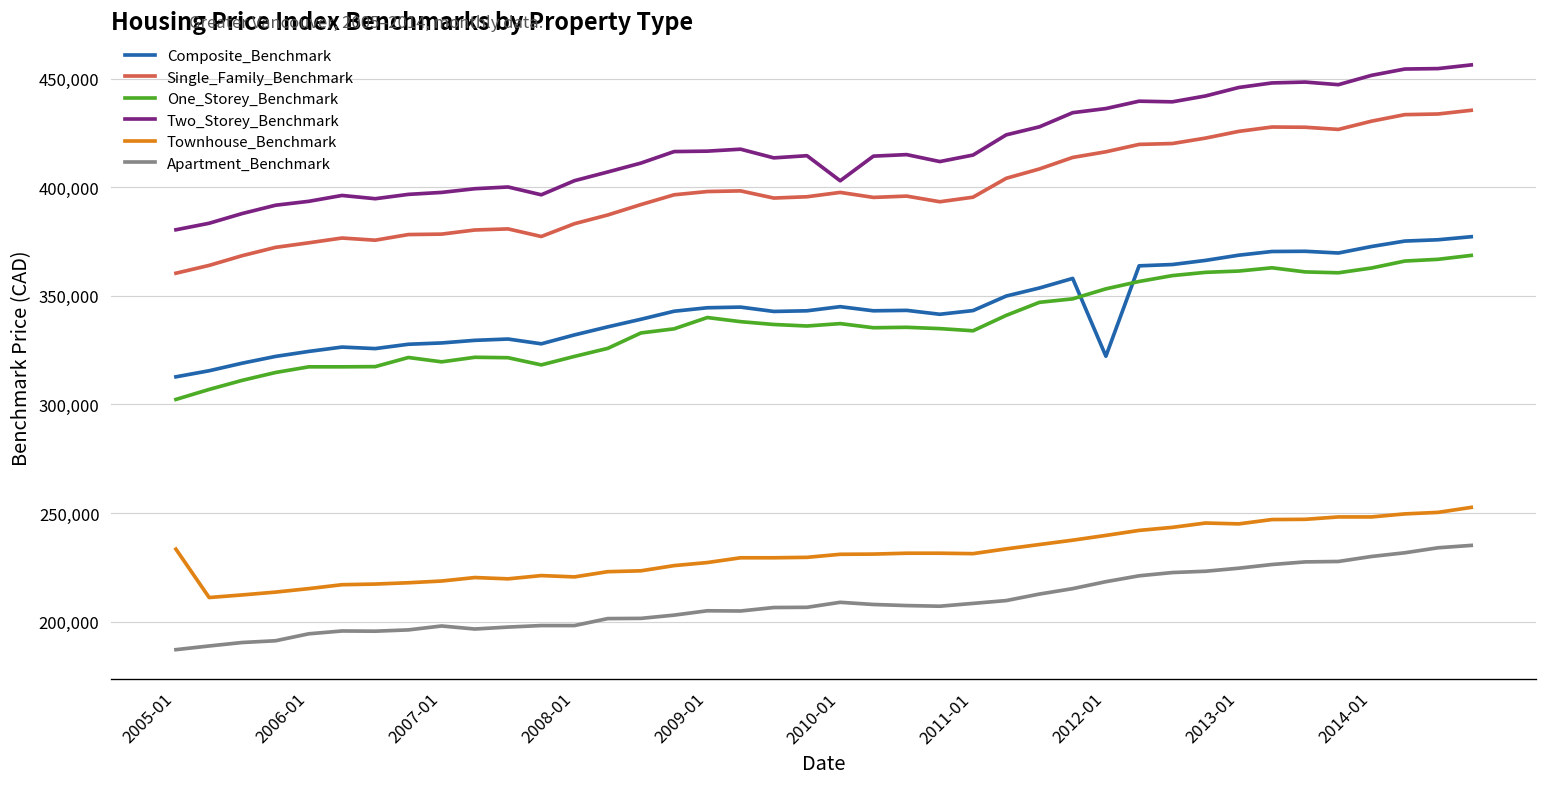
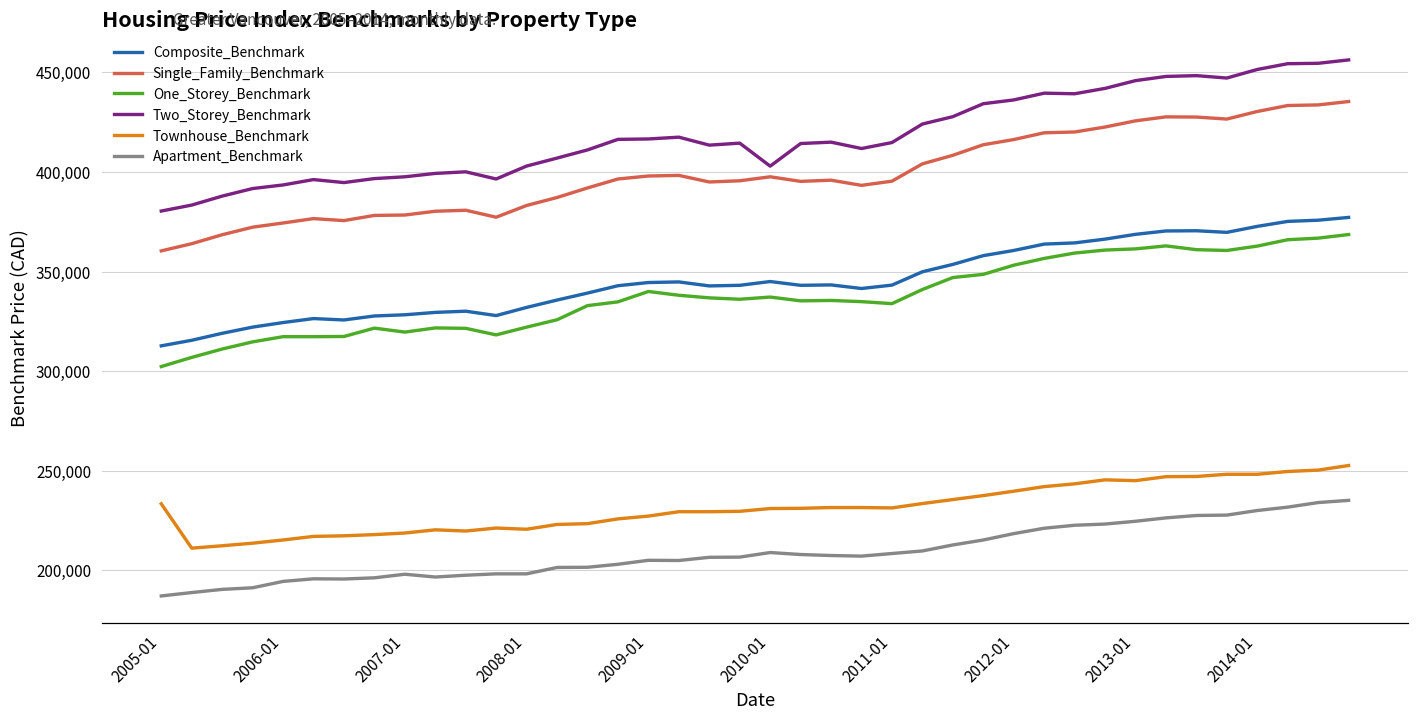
  {
    "Composite_Benchmark": {
      "2005-01": "313,000",
      "2006-01": "324,000",
      "2007-01": "328,000",
      "2008-01": "332,000",
      "2009-01": "345,000",
      "2010-01": "345,000",
      "2011-01": "343,000",
-     "2012-01": "322,000",
+     "2012-01": "361,000",
      "2013-01": "369,000",
      "2014-01": "373,000"
    },
    "Single_Family_Benchmark": {
      "2005-01": "360,000",
      "2006-01": "374,000",
      "2007-01": "378,000",
      "2008-01": "383,000",
      "2009-01": "398,000",
      "2010-01": "398,000",
      "2011-01": "395,000",
      "2012-01": "416,000",
      "2013-01": "426,000",
      "2014-01": "430,000"
    },
    "One_Storey_Benchmark": {
      "2005-01": "302,000",
      "2006-01": "317,000",
      "2007-01": "320,000",
      "2008-01": "322,000",
      "2009-01": "340,000",
      "2010-01": "337,000",
      "2011-01": "334,000",
      "2012-01": "353,000",
      "2013-01": "361,000",
      "2014-01": "363,000"
    },
    "Two_Storey_Benchmark": {
      "2005-01": "380,000",
      "2006-01": "394,000",
      "2007-01": "398,000",
      "2008-01": "403,000",
      "2009-01": "417,000",
      "2010-01": "403,000",
      "2011-01": "415,000",
      "2012-01": "436,000",
      "2013-01": "446,000",
      "2014-01": "452,000"
    },
    "Townhouse_Benchmark": {
      "2005-01": "233,000",
      "2006-01": "215,000",
      "2007-01": "219,000",
      "2008-01": "221,000",
      "2009-01": "227,000",
      "2010-01": "231,000",
      "2011-01": "231,000",
      "2012-01": "240,000",
      "2013-01": "245,000",
      "2014-01": "248,000"
    },
    "Apartment_Benchmark": {
      "2005-01": "187,000",
      "2006-01": "194,000",
      "2007-01": "198,000",
      "2008-01": "198,000",
      "2009-01": "205,000",
      "2010-01": "209,000",
      "2011-01": "208,000",
      "2012-01": "218,000",
      "2013-01": "225,000",
      "2014-01": "230,000"
    }
  }
